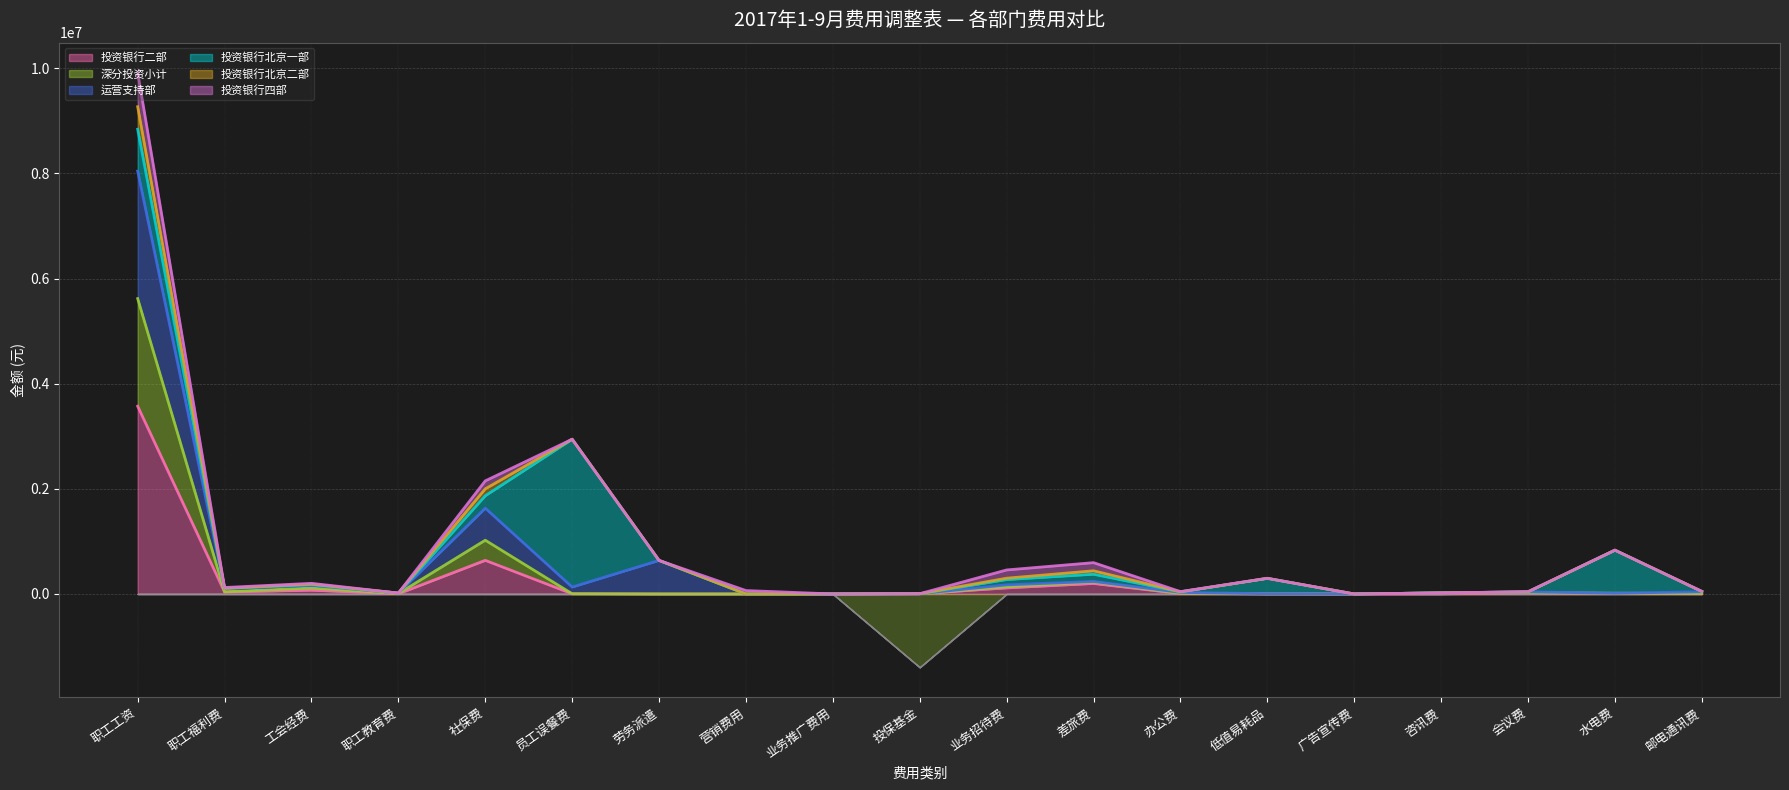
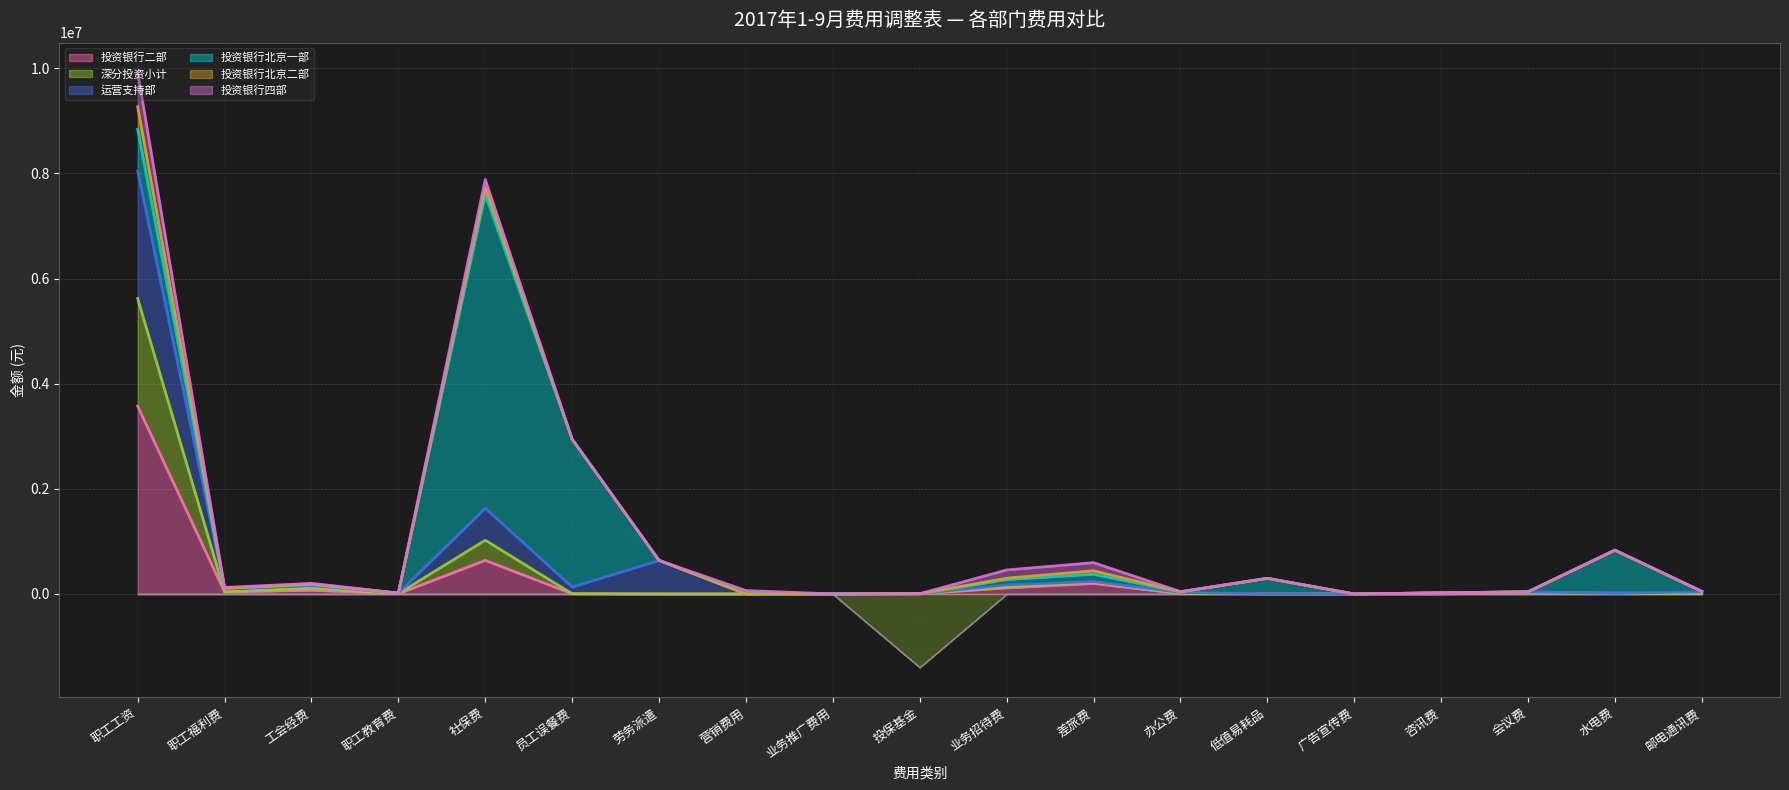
  {
    "投资银行北京一部": {
      "职工工资": 800000,
-     "社保费": 200000,
+     "社保费": 6000000,
      "差旅费": 100000
    }
  }
